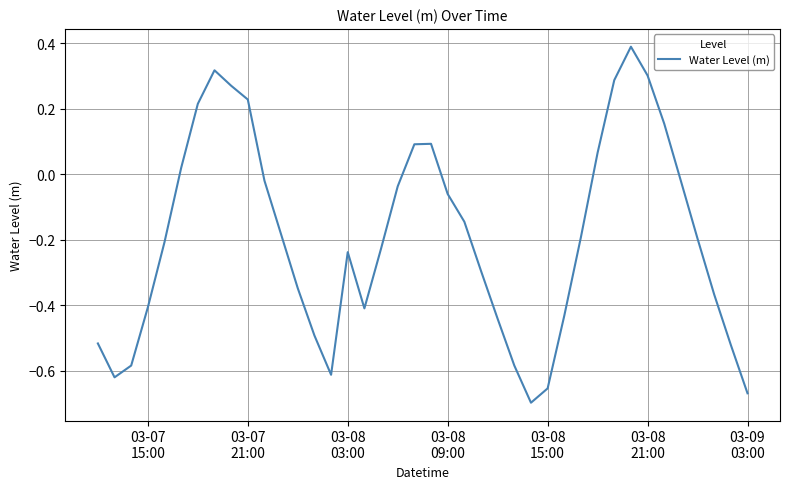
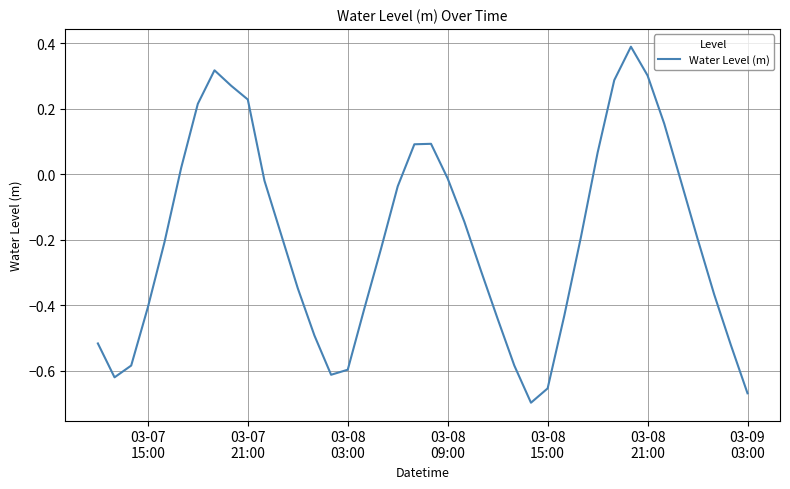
  {
    "03-07 15:00": -0.41,
    "03-07 21:00": 0.23,
-   "03-08 03:00": -0.24,
-   "03-08 09:00": -0.06,
+   "03-08 03:00": -0.60,
+   "03-08 09:00": -0.01,
    "03-08 15:00": -0.65,
    "03-08 21:00": 0.30,
    "03-09 03:00": -0.67
  }
